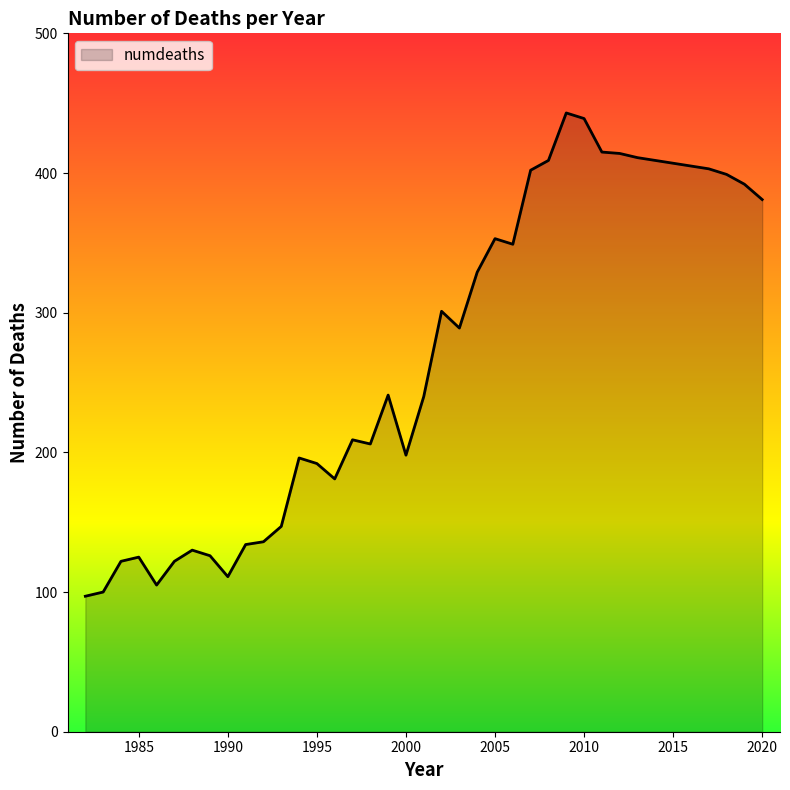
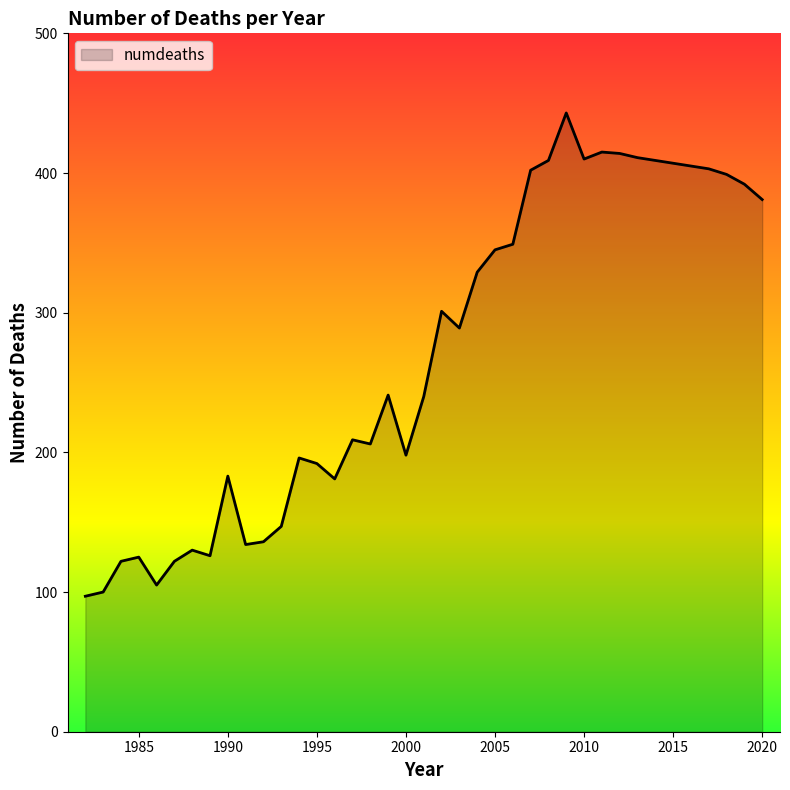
  {
    "1985": 125,
-   "1990": 111,
+   "1990": 183,
    "1995": 192,
    "2000": 198,
-   "2005": 353,
-   "2010": 439,
+   "2005": 345,
+   "2010": 410,
    "2015": 407,
    "2020": 381
  }
